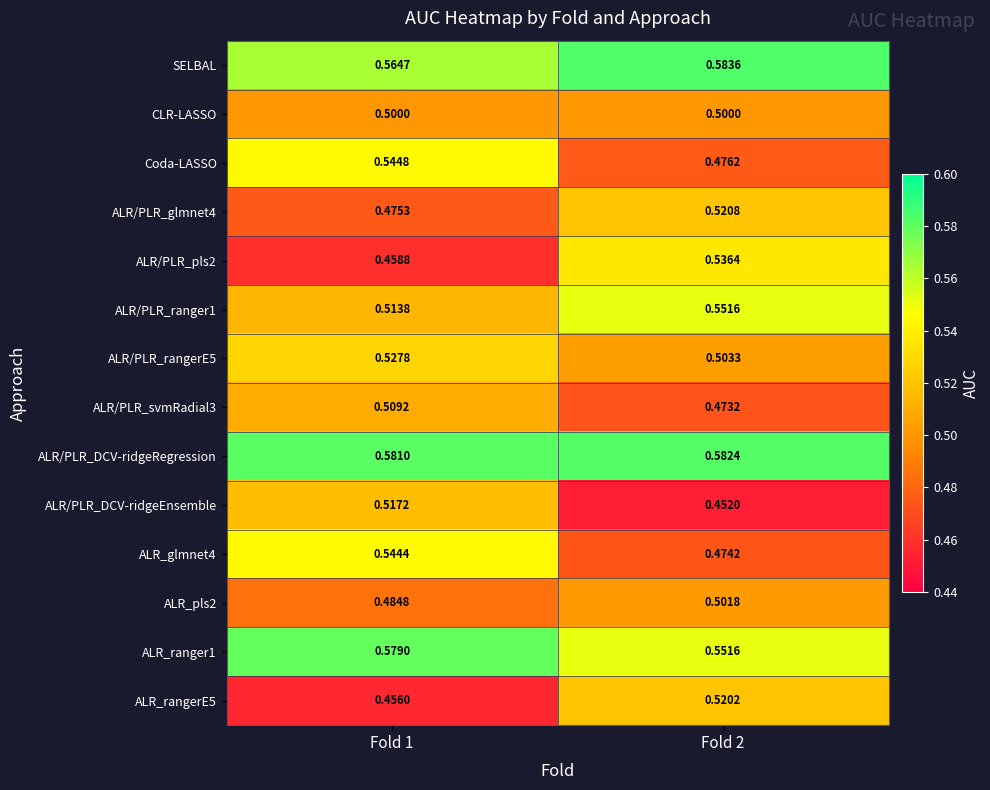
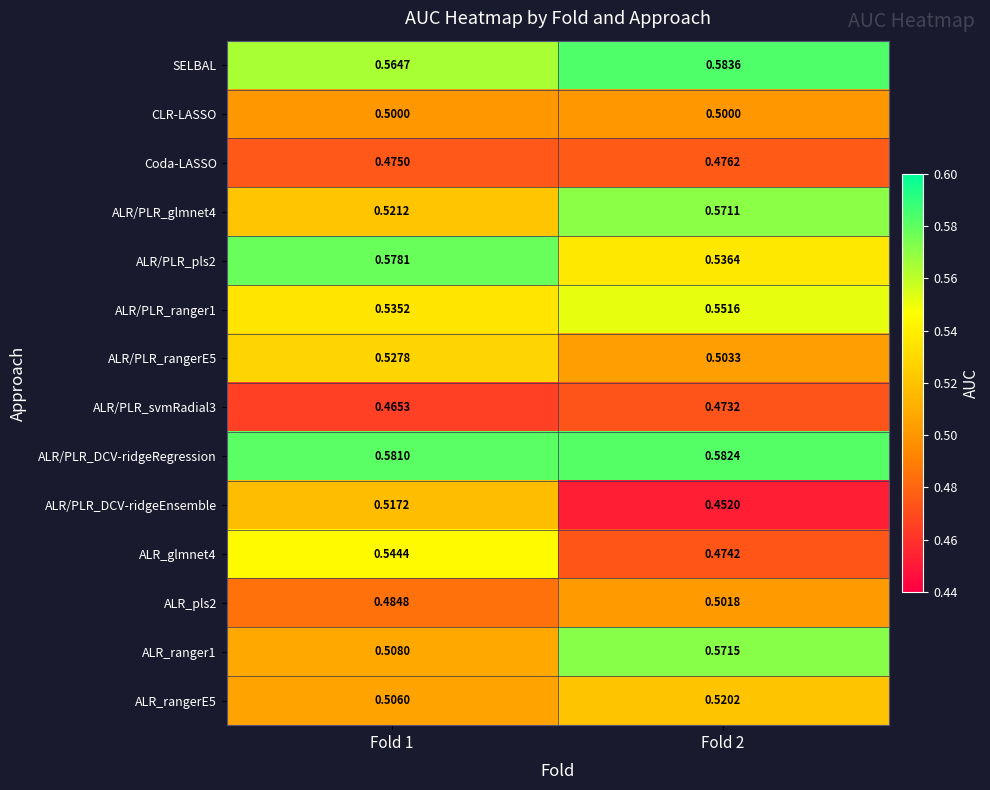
  {
    "SELBAL": {
      "Fold 1": 0.5647,
      "Fold 2": 0.5836
    },
    "CLR-LASSO": {
      "Fold 1": 0.5000,
      "Fold 2": 0.5000
    },
    "Coda-LASSO": {
-     "Fold 1": 0.5448,
+     "Fold 1": 0.4750,
      "Fold 2": 0.4762
    },
    "ALR/PLR_glmnet4": {
-     "Fold 1": 0.4753,
-     "Fold 2": 0.5208
+     "Fold 1": 0.5212,
+     "Fold 2": 0.5711
    },
    "ALR/PLR_pls2": {
-     "Fold 1": 0.4588,
+     "Fold 1": 0.5781,
      "Fold 2": 0.5364
    },
    "ALR/PLR_ranger1": {
-     "Fold 1": 0.5138,
+     "Fold 1": 0.5352,
      "Fold 2": 0.5516
    },
    "ALR/PLR_rangerE5": {
      "Fold 1": 0.5278,
      "Fold 2": 0.5033
    },
    "ALR/PLR_svmRadial3": {
-     "Fold 1": 0.5092,
+     "Fold 1": 0.4653,
      "Fold 2": 0.4732
    },
    "ALR/PLR_DCV-ridgeRegression": {
      "Fold 1": 0.5810,
      "Fold 2": 0.5824
    },
    "ALR/PLR_DCV-ridgeEnsemble": {
      "Fold 1": 0.5172,
      "Fold 2": 0.4520
    },
    "ALR_glmnet4": {
      "Fold 1": 0.5444,
      "Fold 2": 0.4742
    },
    "ALR_pls2": {
      "Fold 1": 0.4848,
      "Fold 2": 0.5018
    },
    "ALR_ranger1": {
-     "Fold 1": 0.5790,
-     "Fold 2": 0.5516
+     "Fold 1": 0.5080,
+     "Fold 2": 0.5715
    },
    "ALR_rangerE5": {
-     "Fold 1": 0.4560,
+     "Fold 1": 0.5060,
      "Fold 2": 0.5202
    }
  }
